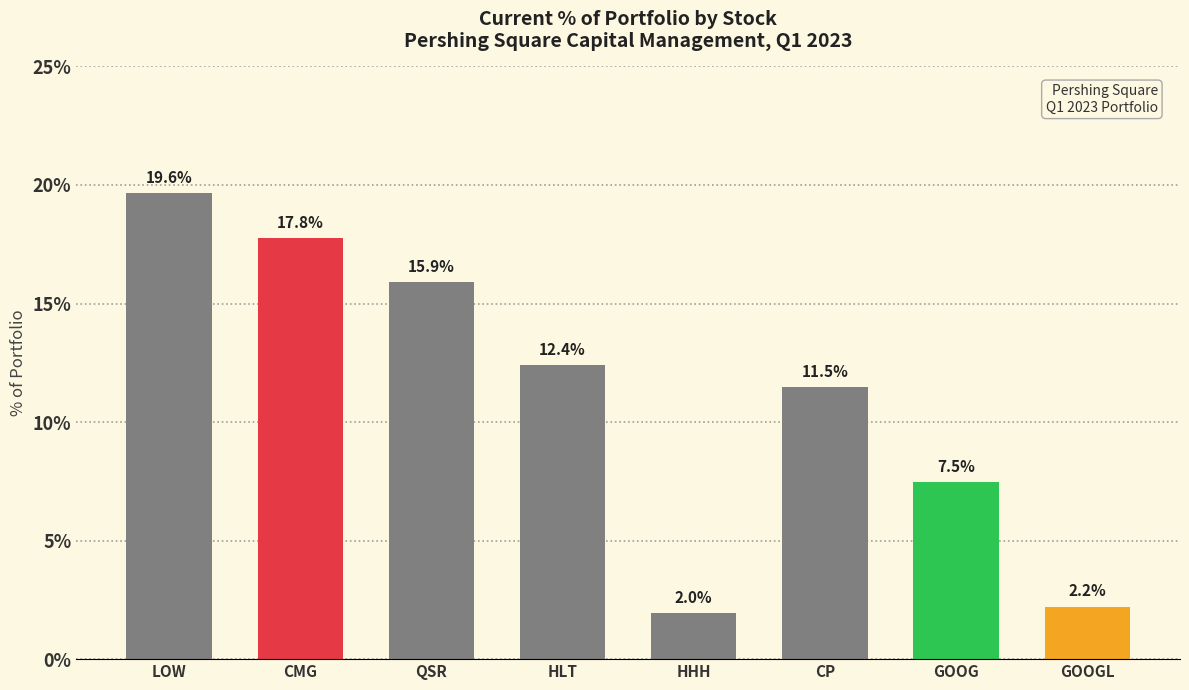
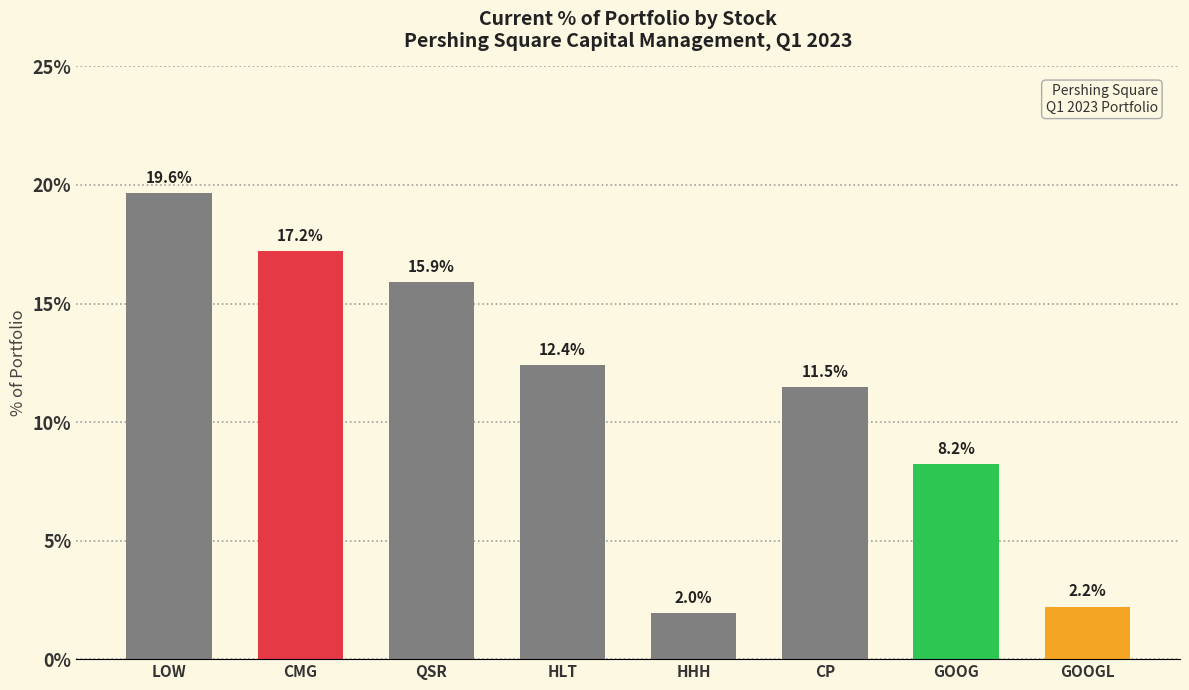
  {
    "LOW": "19.6%",
-   "CMG": "17.8%",
+   "CMG": "17.2%",
    "QSR": "15.9%",
    "HLT": "12.4%",
    "HHH": "2.0%",
    "CP": "11.5%",
-   "GOOG": "7.5%",
+   "GOOG": "8.2%",
    "GOOGL": "2.2%"
  }
